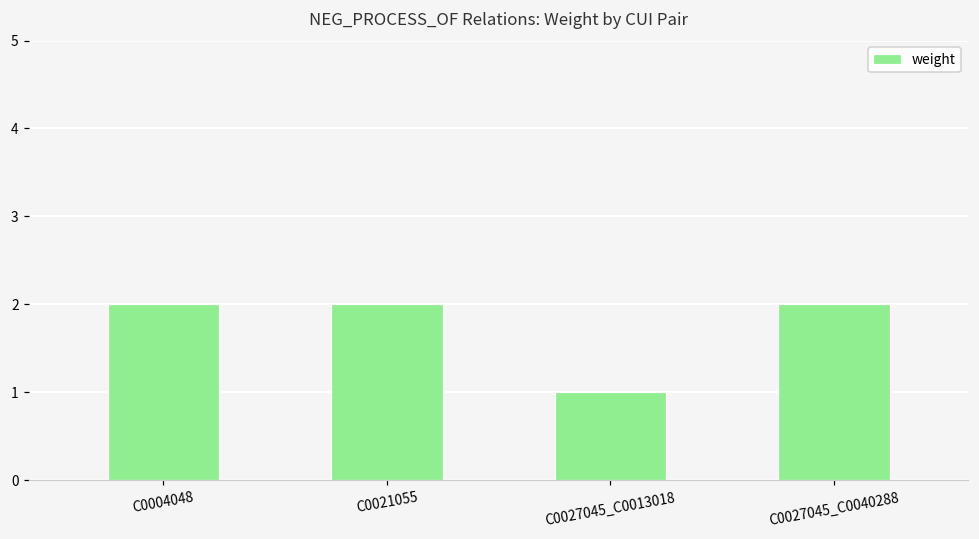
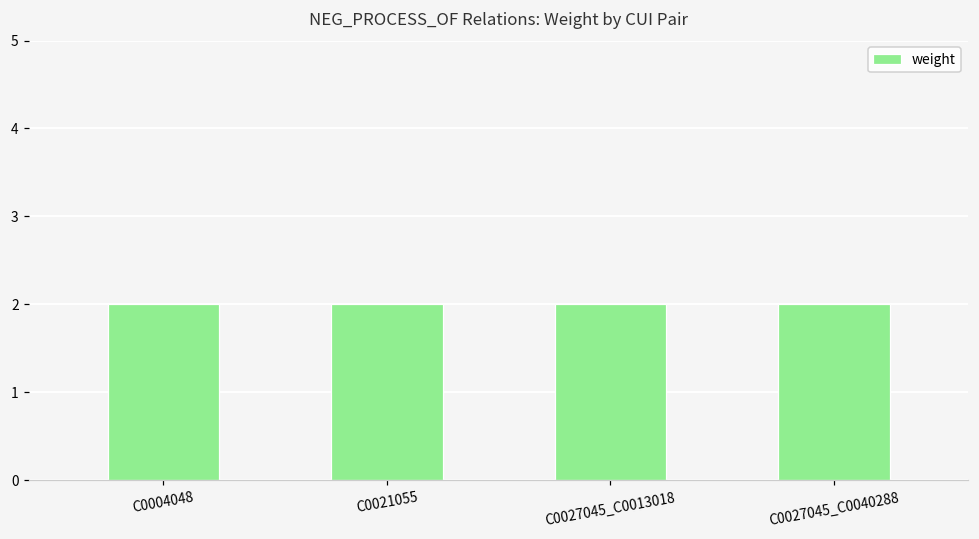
  {
    "C0004048": 2,
    "C0021055": 2,
-   "C0027045_C0013018": 1,
+   "C0027045_C0013018": 2,
    "C0027045_C0040288": 2
  }
